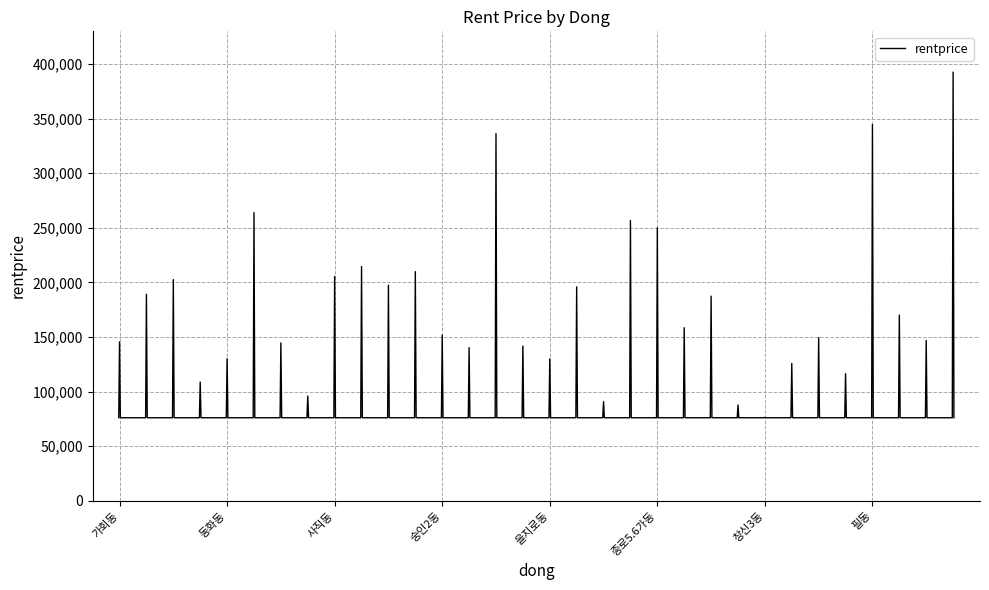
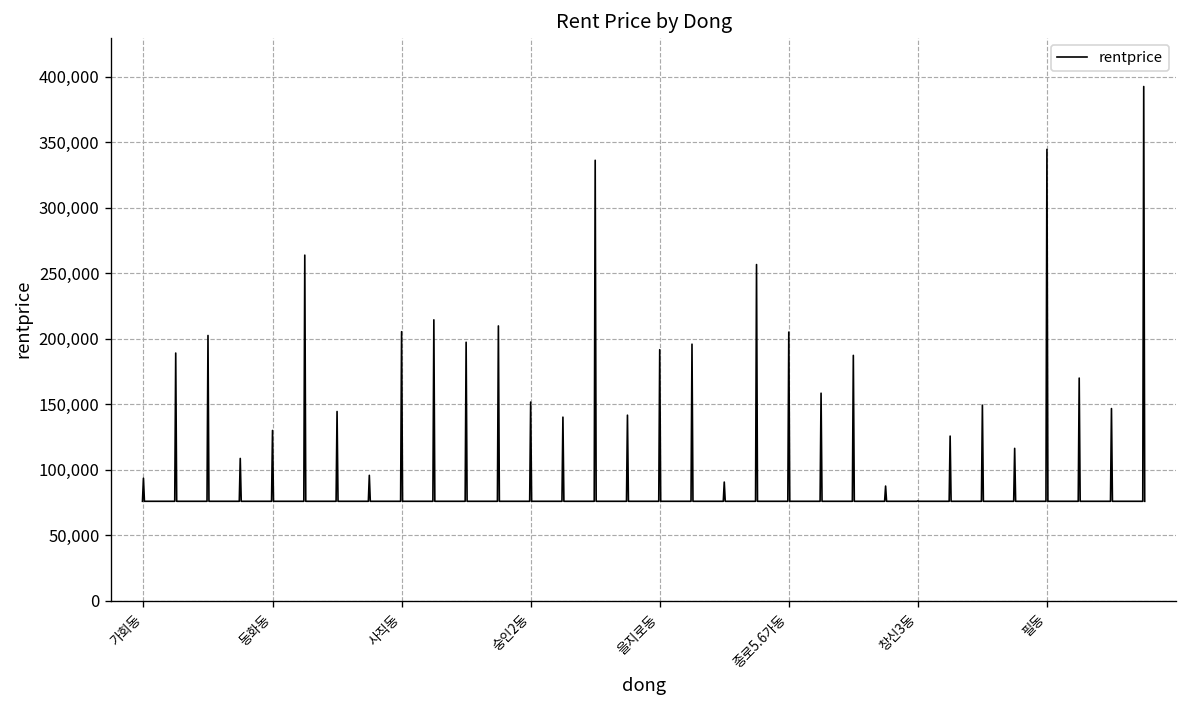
  {
-   "가회동": "146,000",
+   "가회동": "94,000",
    "동화동": "130,000",
    "사직동": "205,000",
    "숭인2동": "152,000",
-   "을지로동": "130,000",
-   "종로5.6가동": "250,000",
+   "을지로동": "192,000",
+   "종로5.6가동": "205,000",
    "창신3동": "76,000",
    "필동": "345,000"
  }
